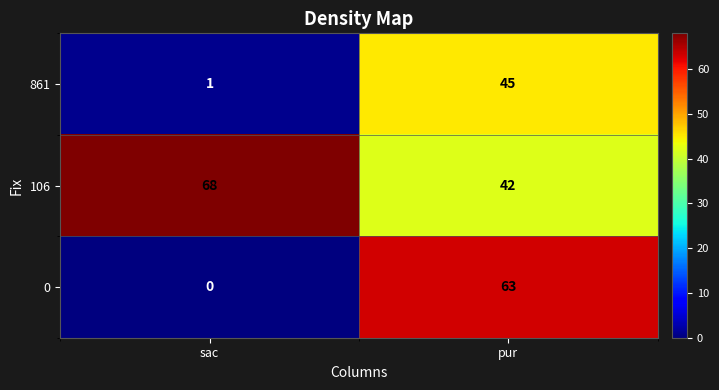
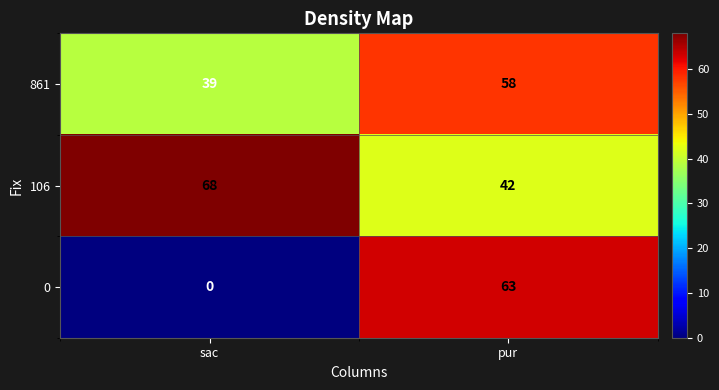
  {
    "861": {
-     "sac": 1,
-     "pur": 45
+     "sac": 39,
+     "pur": 58
    },
    "106": {
      "sac": 68,
      "pur": 42
    },
    "0": {
      "sac": 0,
      "pur": 63
    }
  }
